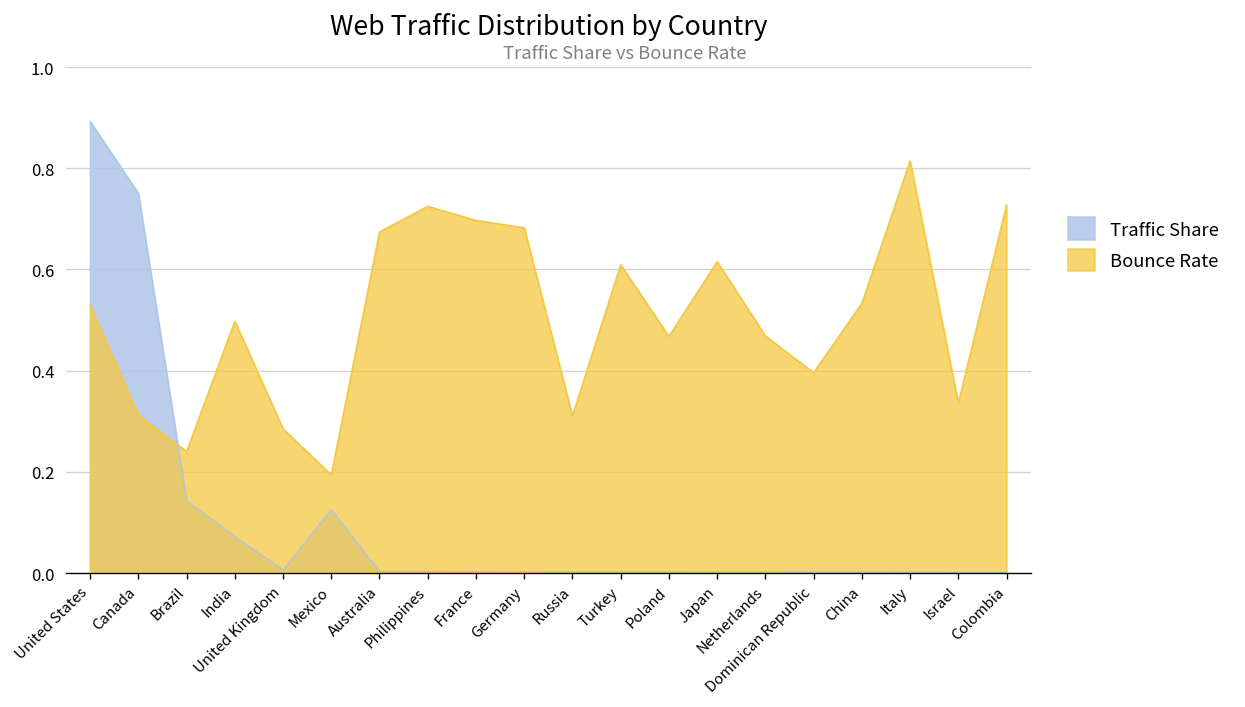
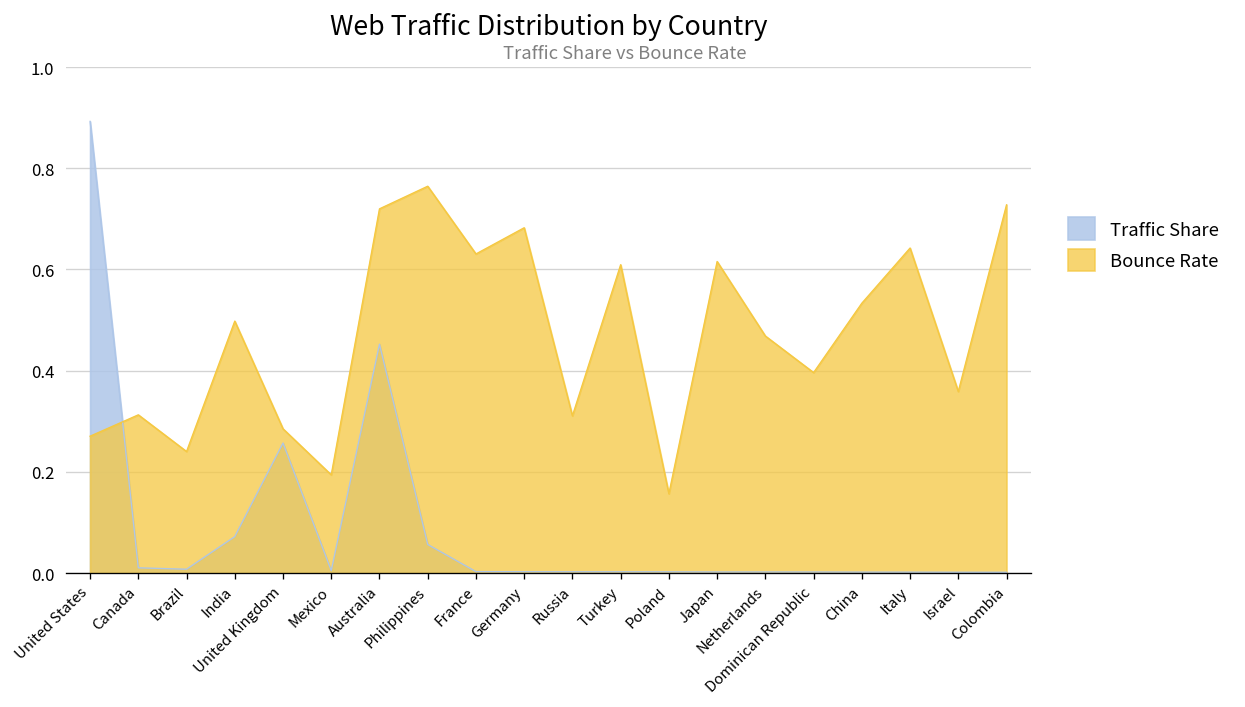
  {
    "Traffic Share": {
      "United States": 0.89,
-     "Canada": 0.75,
-     "Brazil": 0.14,
+     "Canada": 0.01,
+     "Brazil": 0.01,
      "India": 0.07,
-     "United Kingdom": 0.01,
-     "Mexico": 0.13,
-     "Australia": 0.00,
-     "Philippines": 0.00,
+     "United Kingdom": 0.26,
+     "Mexico": 0.00,
+     "Australia": 0.45,
+     "Philippines": 0.06,
      "France": 0.00,
      "Germany": 0.00,
      "Russia": 0.00,
      "Turkey": 0.00,
      "Poland": 0.00,
      "Japan": 0.00,
      "Netherlands": 0.00,
      "Dominican Republic": 0.00,
      "China": 0.00,
      "Italy": 0.00,
      "Israel": 0.00,
      "Colombia": 0.00
    },
    "Bounce Rate": {
-     "United States": 0.53,
+     "United States": 0.27,
      "Canada": 0.31,
      "Brazil": 0.24,
      "India": 0.50,
      "United Kingdom": 0.29,
      "Mexico": 0.19,
-     "Australia": 0.67,
-     "Philippines": 0.73,
-     "France": 0.70,
+     "Australia": 0.72,
+     "Philippines": 0.76,
+     "France": 0.63,
      "Germany": 0.68,
      "Russia": 0.31,
      "Turkey": 0.61,
-     "Poland": 0.47,
+     "Poland": 0.16,
      "Japan": 0.62,
      "Netherlands": 0.47,
      "Dominican Republic": 0.40,
      "China": 0.53,
-     "Italy": 0.81,
-     "Israel": 0.34,
+     "Italy": 0.64,
+     "Israel": 0.36,
      "Colombia": 0.73
    }
  }
